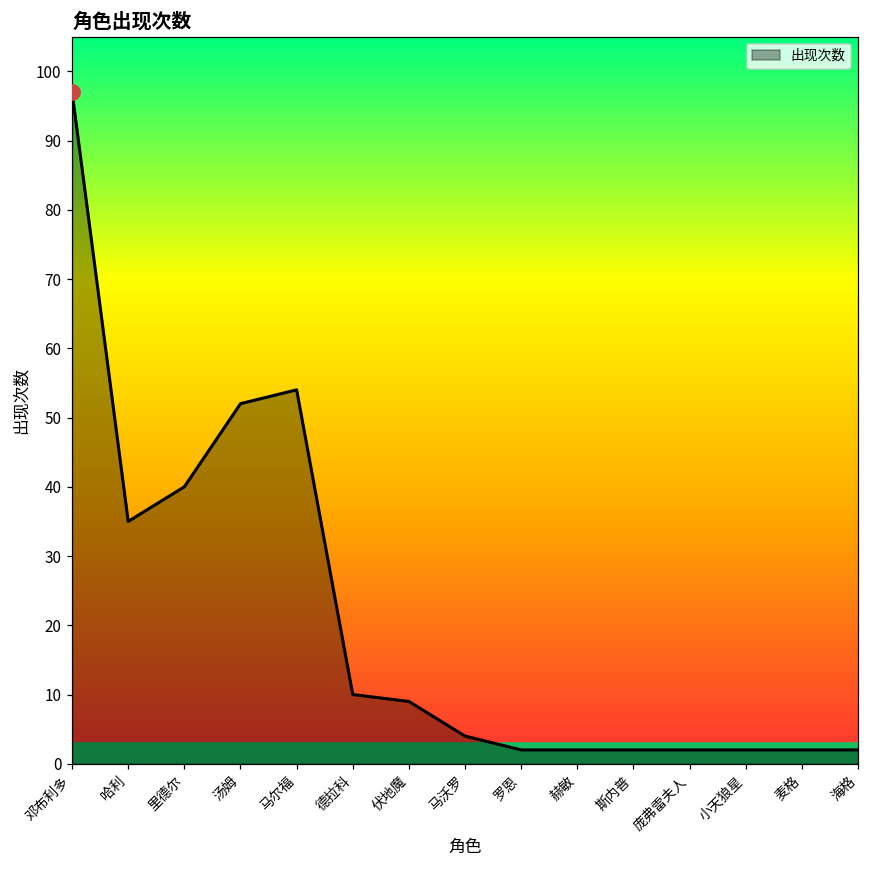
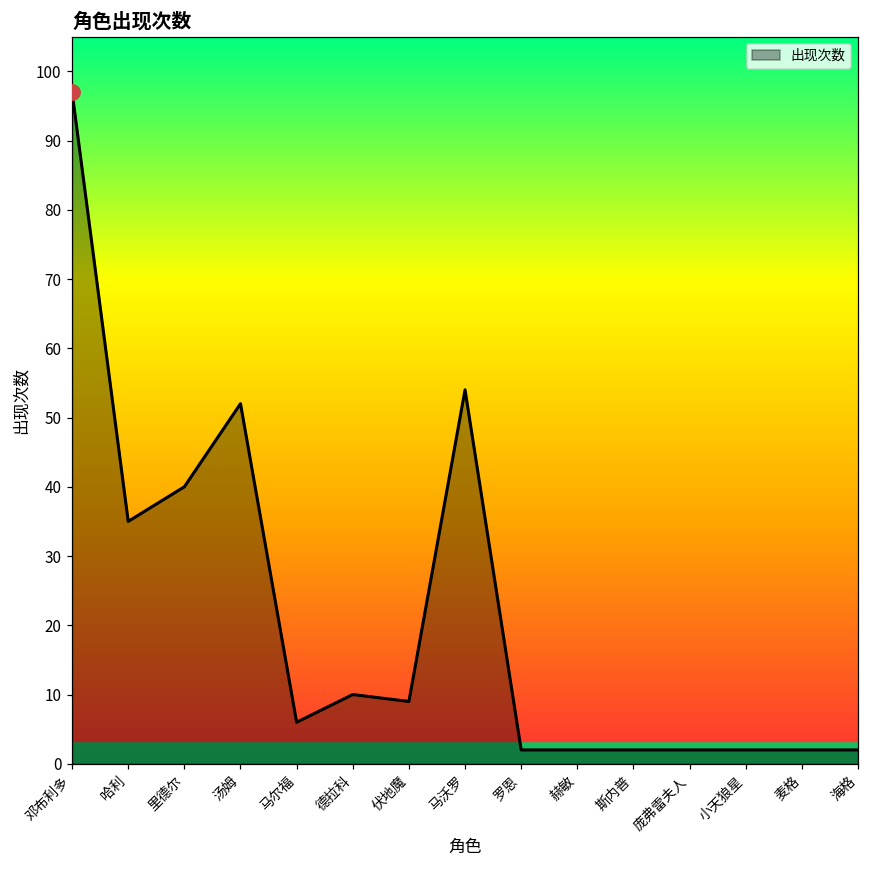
  {
    "出现次数": {
      "哈利": 35,
      "里德尔": 40,
      "汤姆": 52,
-     "马尔福": 54,
+     "马尔福": 6,
      "德拉科": 10,
      "伏地魔": 9,
-     "马沃罗": 4
+     "马沃罗": 54
    }
  }
